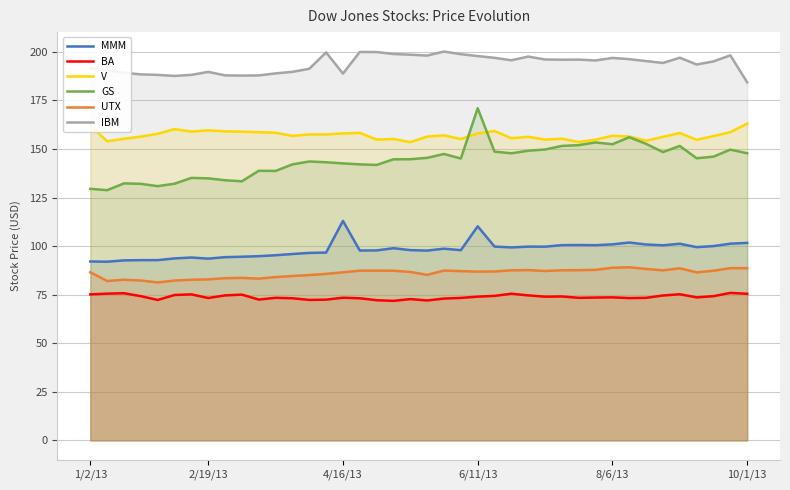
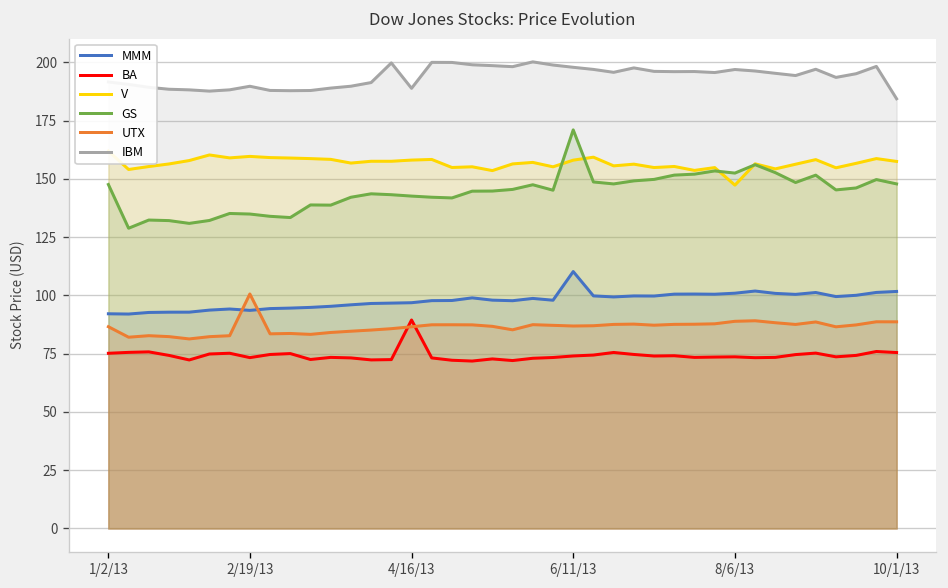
  {
    "MMM": {
      "1/2/13": 92,
      "2/19/13": 94,
-     "4/16/13": 113,
+     "4/16/13": 97,
      "6/11/13": 110,
      "8/6/13": 101,
      "10/1/13": 102
    },
    "BA": {
      "1/2/13": 75,
      "2/19/13": 73,
-     "4/16/13": 73,
+     "4/16/13": 89,
      "6/11/13": 74,
      "8/6/13": 74,
      "10/1/13": 75
    },
    "V": {
      "2/19/13": 160,
      "4/16/13": 158,
      "6/11/13": 158,
-     "8/6/13": 157,
-     "10/1/13": 163
+     "8/6/13": 147,
+     "10/1/13": 157
    },
    "GS": {
-     "1/2/13": 130,
+     "1/2/13": 148,
      "2/19/13": 135,
      "4/16/13": 143,
      "6/11/13": 171,
      "8/6/13": 152,
      "10/1/13": 148
    },
    "UTX": {
      "1/2/13": 87,
-     "2/19/13": 83,
+     "2/19/13": 101,
      "4/16/13": 87,
      "6/11/13": 87,
      "8/6/13": 89,
      "10/1/13": 89
    },
    "IBM": {
      "2/19/13": 190,
      "4/16/13": 189,
      "6/11/13": 198,
      "8/6/13": 197,
      "10/1/13": 184
    }
  }
